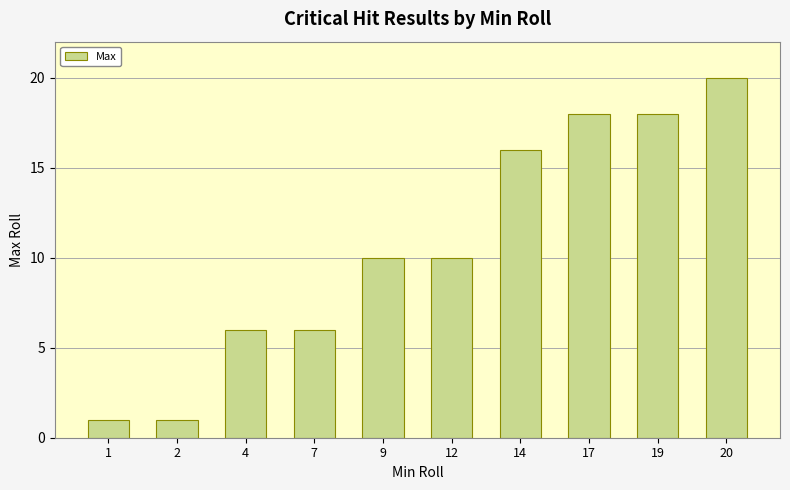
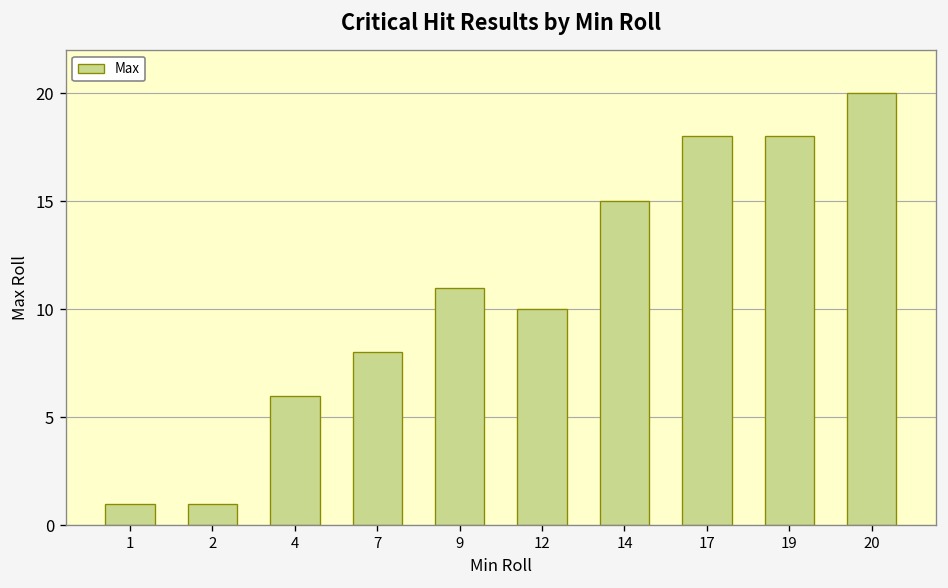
  {
    "1": 1,
    "2": 1,
    "4": 6,
-   "7": 6,
-   "9": 10,
+   "7": 8,
+   "9": 11,
    "12": 10,
-   "14": 16,
+   "14": 15,
    "17": 18,
    "19": 18,
    "20": 20
  }
